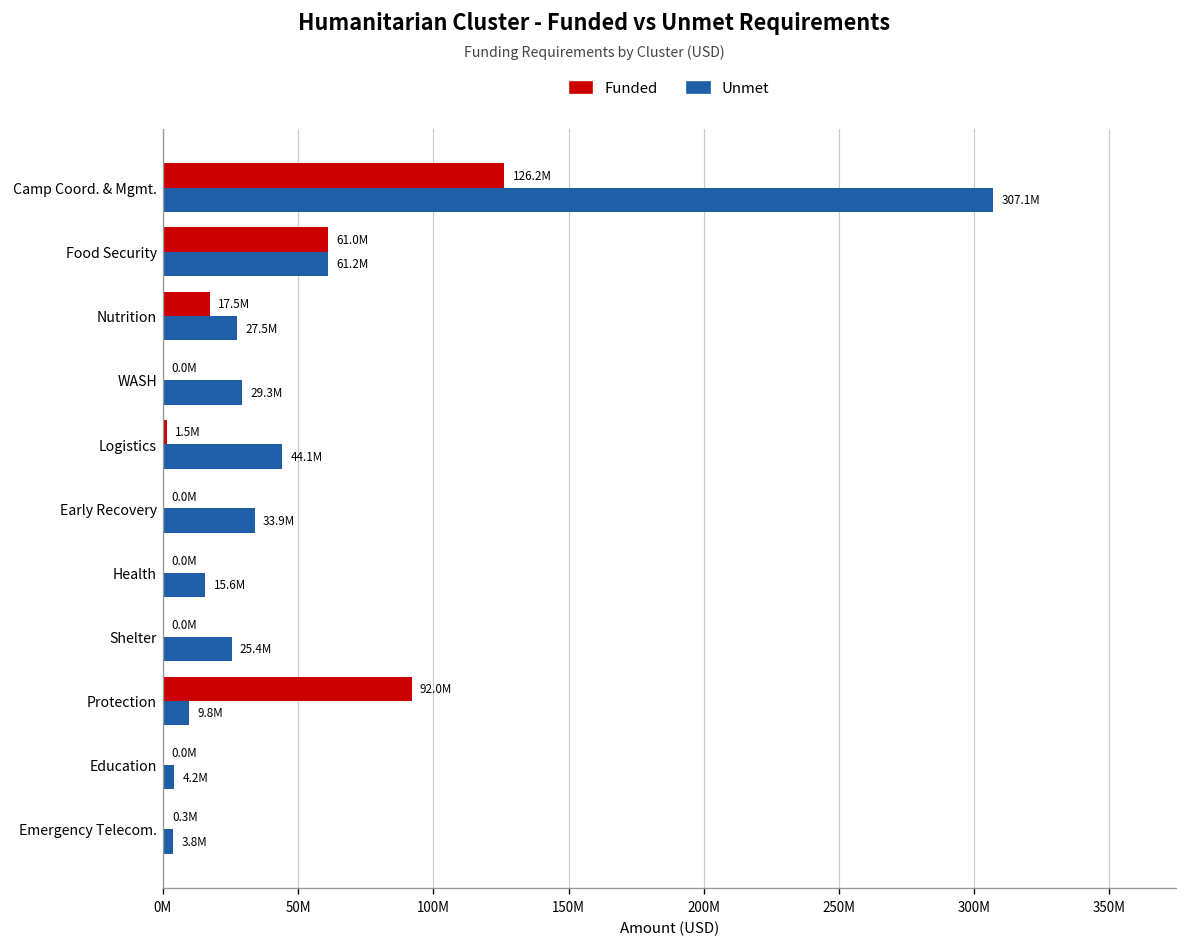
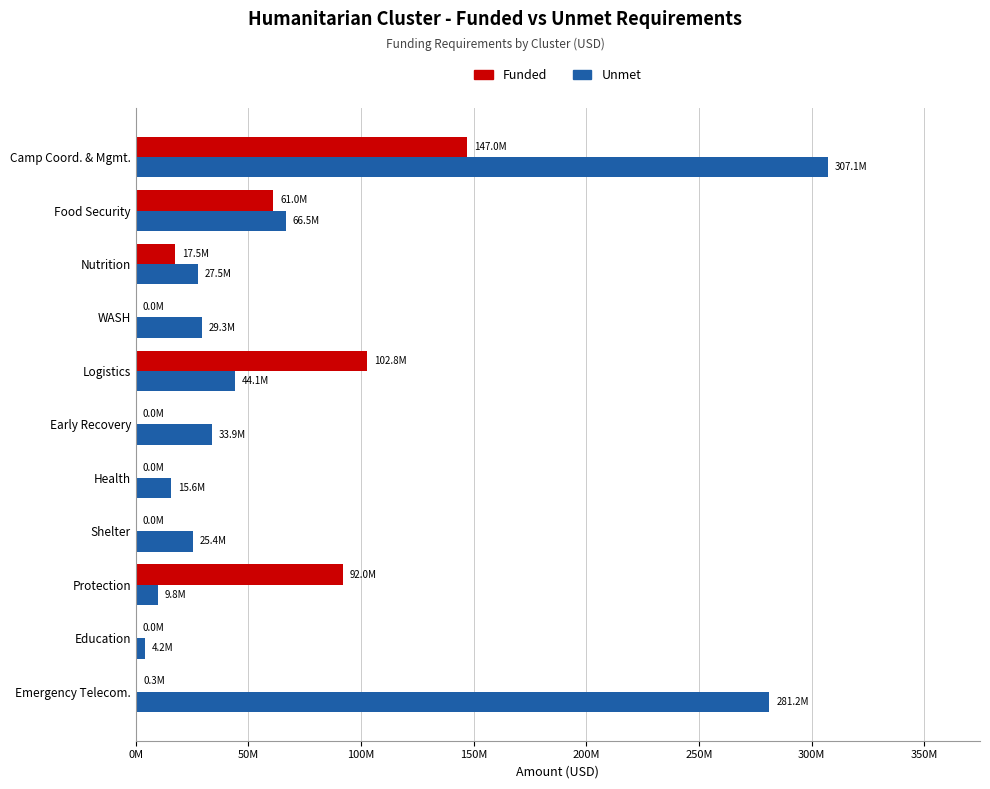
  {
    "Unmet": {
      "Camp Coord. & Mgmt.": "307.1M",
-     "Food Security": "61.2M",
+     "Food Security": "66.5M",
      "Nutrition": "27.5M",
      "WASH": "29.3M",
      "Logistics": "44.1M",
      "Early Recovery": "33.9M",
      "Health": "15.6M",
      "Shelter": "25.4M",
      "Protection": "9.8M",
      "Education": "4.2M",
-     "Emergency Telecom.": "3.8M"
+     "Emergency Telecom.": "281.2M"
    },
    "Funded": {
-     "Camp Coord. & Mgmt.": "126.2M",
+     "Camp Coord. & Mgmt.": "147.0M",
      "Food Security": "61.0M",
      "Nutrition": "17.5M",
      "WASH": "0.0M",
-     "Logistics": "1.5M",
+     "Logistics": "102.8M",
      "Early Recovery": "0.0M",
      "Health": "0.0M",
      "Shelter": "0.0M",
      "Protection": "92.0M",
      "Education": "0.0M",
      "Emergency Telecom.": "0.3M"
    }
  }
